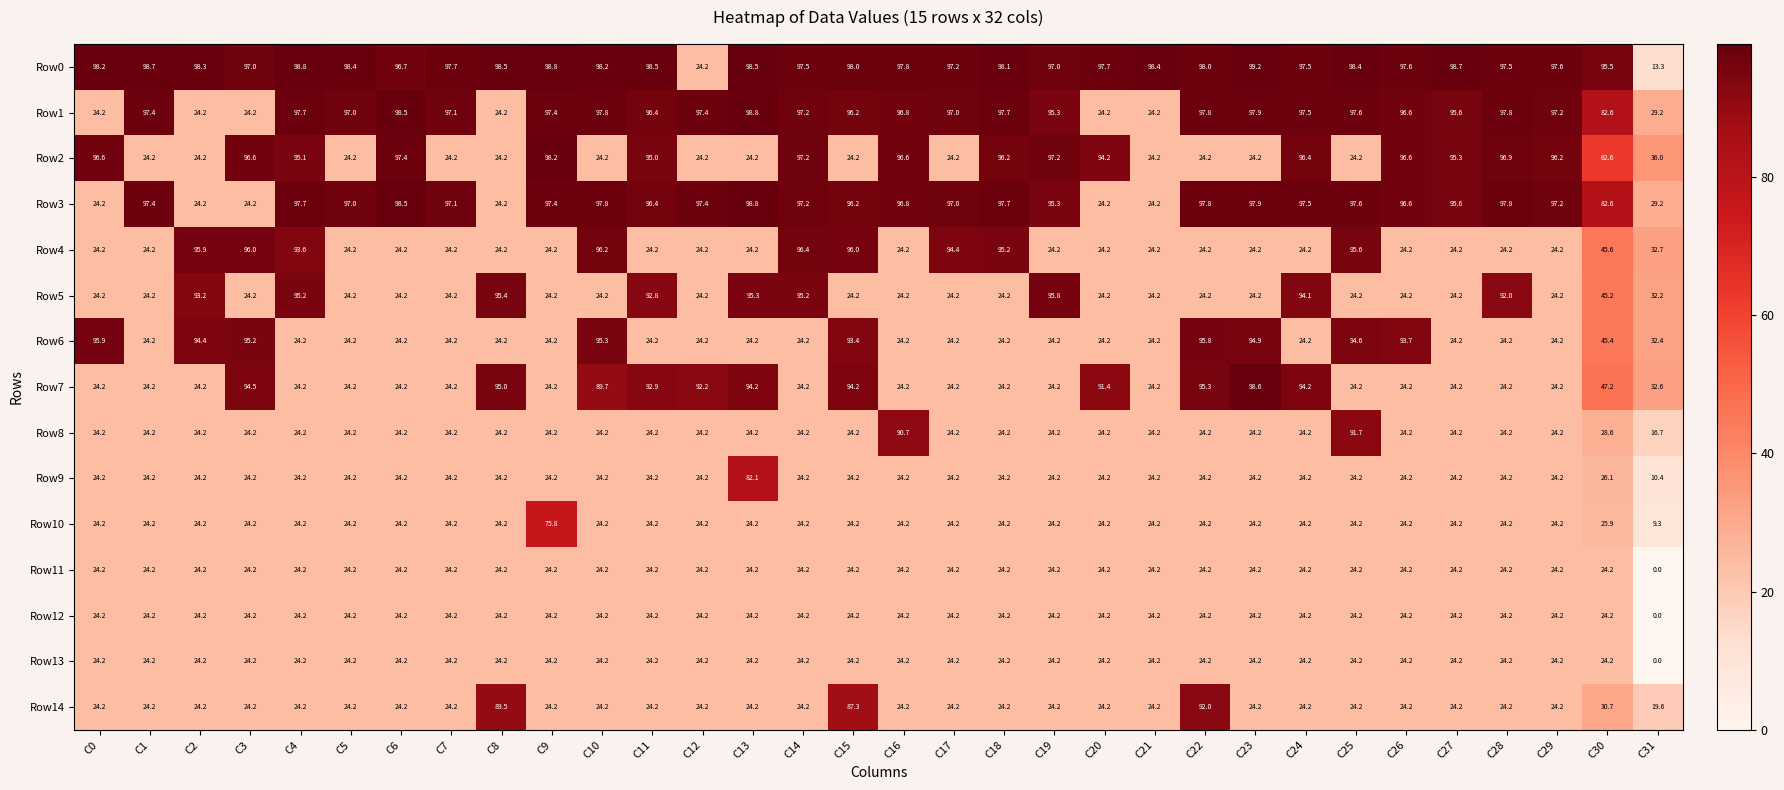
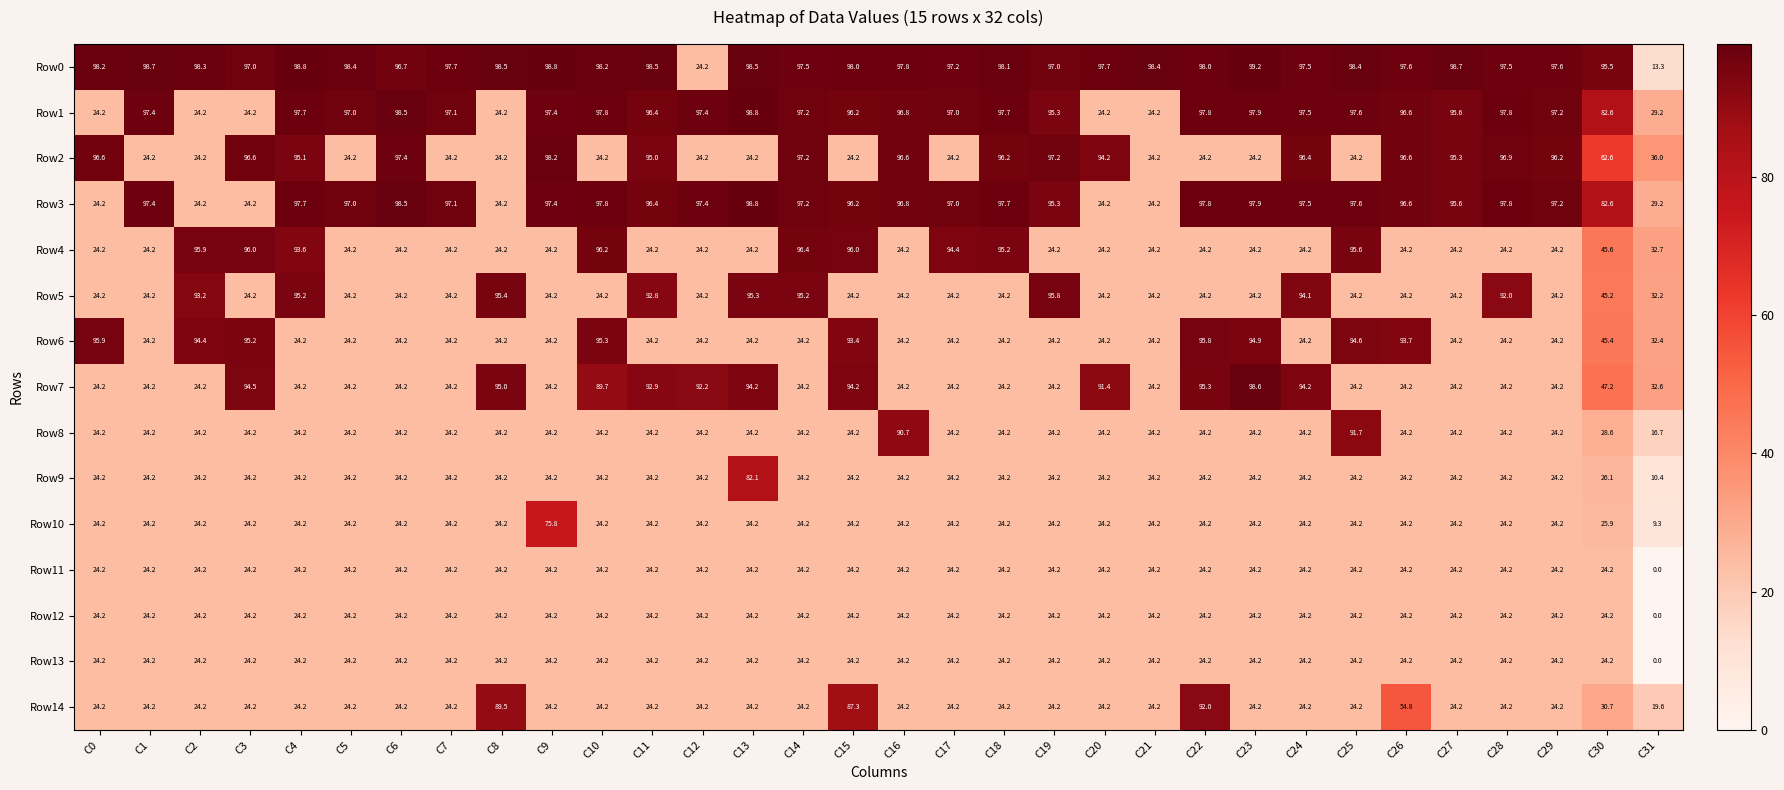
  {
    "Row14": {
      "C0": 24.2,
      "C1": 24.2,
      "C2": 24.2,
      "C3": 24.2,
      "C4": 24.2,
      "C5": 24.2,
      "C6": 24.2,
      "C7": 24.2,
      "C8": 89.5,
      "C9": 24.2,
      "C10": 24.2,
      "C11": 24.2,
      "C12": 24.2,
      "C13": 24.2,
      "C14": 24.2,
      "C15": 87.3,
      "C16": 24.2,
      "C17": 24.2,
      "C18": 24.2,
      "C19": 24.2,
      "C20": 24.2,
      "C21": 24.2,
      "C22": 92.0,
      "C23": 24.2,
      "C24": 24.2,
      "C25": 24.2,
-     "C26": 24.2,
+     "C26": 54.8,
      "C27": 24.2,
      "C28": 24.2,
      "C29": 24.2,
      "C30": 30.7,
      "C31": 19.6
    }
  }
